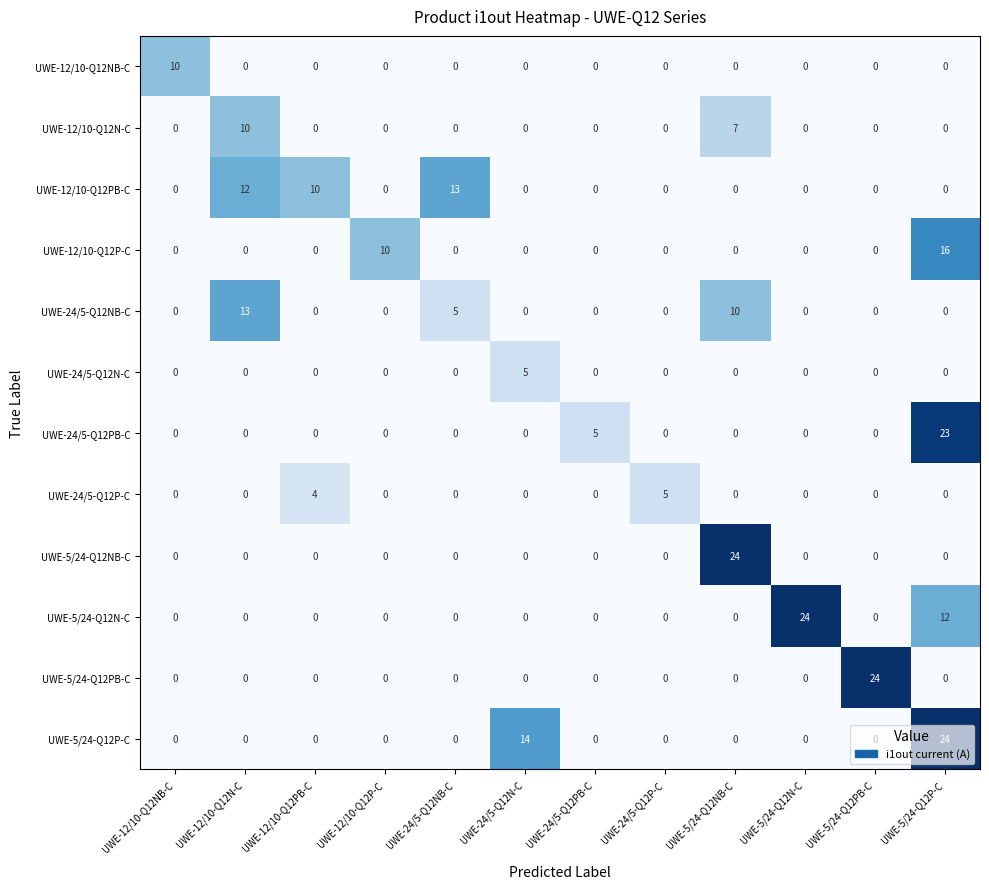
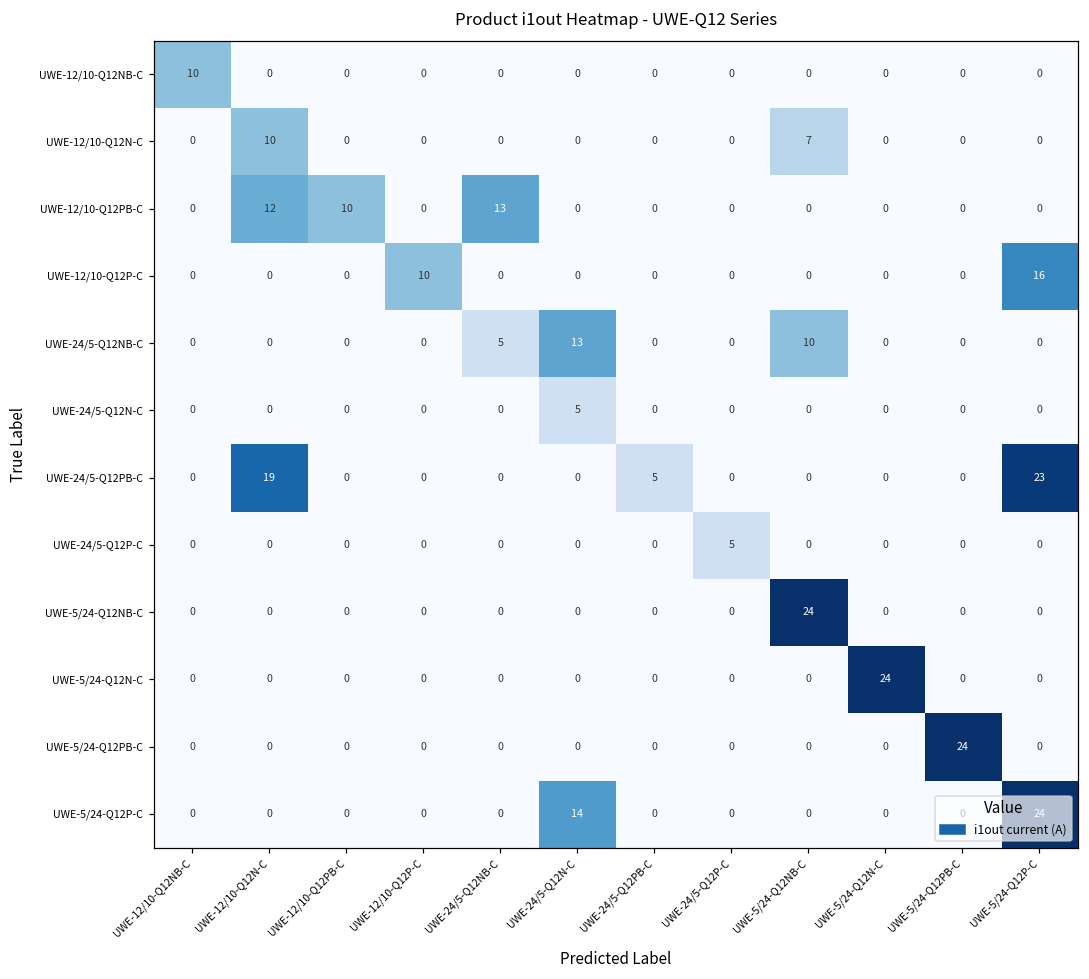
  {
    "UWE-12/10-Q12NB-C": {
      "UWE-12/10-Q12NB-C": 10,
      "UWE-12/10-Q12N-C": 0,
      "UWE-12/10-Q12PB-C": 0,
      "UWE-12/10-Q12P-C": 0,
      "UWE-24/5-Q12NB-C": 0,
      "UWE-24/5-Q12N-C": 0,
      "UWE-24/5-Q12PB-C": 0,
      "UWE-24/5-Q12P-C": 0,
      "UWE-5/24-Q12NB-C": 0,
      "UWE-5/24-Q12N-C": 0,
      "UWE-5/24-Q12PB-C": 0,
      "UWE-5/24-Q12P-C": 0
    },
    "UWE-12/10-Q12N-C": {
      "UWE-12/10-Q12NB-C": 0,
      "UWE-12/10-Q12N-C": 10,
      "UWE-12/10-Q12PB-C": 0,
      "UWE-12/10-Q12P-C": 0,
      "UWE-24/5-Q12NB-C": 0,
      "UWE-24/5-Q12N-C": 0,
      "UWE-24/5-Q12PB-C": 0,
      "UWE-24/5-Q12P-C": 0,
      "UWE-5/24-Q12NB-C": 7,
      "UWE-5/24-Q12N-C": 0,
      "UWE-5/24-Q12PB-C": 0,
      "UWE-5/24-Q12P-C": 0
    },
    "UWE-12/10-Q12PB-C": {
      "UWE-12/10-Q12NB-C": 0,
      "UWE-12/10-Q12N-C": 12,
      "UWE-12/10-Q12PB-C": 10,
      "UWE-12/10-Q12P-C": 0,
      "UWE-24/5-Q12NB-C": 13,
      "UWE-24/5-Q12N-C": 0,
      "UWE-24/5-Q12PB-C": 0,
      "UWE-24/5-Q12P-C": 0,
      "UWE-5/24-Q12NB-C": 0,
      "UWE-5/24-Q12N-C": 0,
      "UWE-5/24-Q12PB-C": 0,
      "UWE-5/24-Q12P-C": 0
    },
    "UWE-12/10-Q12P-C": {
      "UWE-12/10-Q12NB-C": 0,
      "UWE-12/10-Q12N-C": 0,
      "UWE-12/10-Q12PB-C": 0,
      "UWE-12/10-Q12P-C": 10,
      "UWE-24/5-Q12NB-C": 0,
      "UWE-24/5-Q12N-C": 0,
      "UWE-24/5-Q12PB-C": 0,
      "UWE-24/5-Q12P-C": 0,
      "UWE-5/24-Q12NB-C": 0,
      "UWE-5/24-Q12N-C": 0,
      "UWE-5/24-Q12PB-C": 0,
      "UWE-5/24-Q12P-C": 16
    },
    "UWE-24/5-Q12NB-C": {
      "UWE-12/10-Q12NB-C": 0,
-     "UWE-12/10-Q12N-C": 13,
+     "UWE-12/10-Q12N-C": 0,
      "UWE-12/10-Q12PB-C": 0,
      "UWE-12/10-Q12P-C": 0,
      "UWE-24/5-Q12NB-C": 5,
-     "UWE-24/5-Q12N-C": 0,
+     "UWE-24/5-Q12N-C": 13,
      "UWE-24/5-Q12PB-C": 0,
      "UWE-24/5-Q12P-C": 0,
      "UWE-5/24-Q12NB-C": 10,
      "UWE-5/24-Q12N-C": 0,
      "UWE-5/24-Q12PB-C": 0,
      "UWE-5/24-Q12P-C": 0
    },
    "UWE-24/5-Q12N-C": {
      "UWE-12/10-Q12NB-C": 0,
      "UWE-12/10-Q12N-C": 0,
      "UWE-12/10-Q12PB-C": 0,
      "UWE-12/10-Q12P-C": 0,
      "UWE-24/5-Q12NB-C": 0,
      "UWE-24/5-Q12N-C": 5,
      "UWE-24/5-Q12PB-C": 0,
      "UWE-24/5-Q12P-C": 0,
      "UWE-5/24-Q12NB-C": 0,
      "UWE-5/24-Q12N-C": 0,
      "UWE-5/24-Q12PB-C": 0,
      "UWE-5/24-Q12P-C": 0
    },
    "UWE-24/5-Q12PB-C": {
      "UWE-12/10-Q12NB-C": 0,
-     "UWE-12/10-Q12N-C": 0,
+     "UWE-12/10-Q12N-C": 19,
      "UWE-12/10-Q12PB-C": 0,
      "UWE-12/10-Q12P-C": 0,
      "UWE-24/5-Q12NB-C": 0,
      "UWE-24/5-Q12N-C": 0,
      "UWE-24/5-Q12PB-C": 5,
      "UWE-24/5-Q12P-C": 0,
      "UWE-5/24-Q12NB-C": 0,
      "UWE-5/24-Q12N-C": 0,
      "UWE-5/24-Q12PB-C": 0,
      "UWE-5/24-Q12P-C": 23
    },
    "UWE-24/5-Q12P-C": {
      "UWE-12/10-Q12NB-C": 0,
      "UWE-12/10-Q12N-C": 0,
-     "UWE-12/10-Q12PB-C": 4,
+     "UWE-12/10-Q12PB-C": 0,
      "UWE-12/10-Q12P-C": 0,
      "UWE-24/5-Q12NB-C": 0,
      "UWE-24/5-Q12N-C": 0,
      "UWE-24/5-Q12PB-C": 0,
      "UWE-24/5-Q12P-C": 5,
      "UWE-5/24-Q12NB-C": 0,
      "UWE-5/24-Q12N-C": 0,
      "UWE-5/24-Q12PB-C": 0,
      "UWE-5/24-Q12P-C": 0
    },
    "UWE-5/24-Q12NB-C": {
      "UWE-12/10-Q12NB-C": 0,
      "UWE-12/10-Q12N-C": 0,
      "UWE-12/10-Q12PB-C": 0,
      "UWE-12/10-Q12P-C": 0,
      "UWE-24/5-Q12NB-C": 0,
      "UWE-24/5-Q12N-C": 0,
      "UWE-24/5-Q12PB-C": 0,
      "UWE-24/5-Q12P-C": 0,
      "UWE-5/24-Q12NB-C": 24,
      "UWE-5/24-Q12N-C": 0,
      "UWE-5/24-Q12PB-C": 0,
      "UWE-5/24-Q12P-C": 0
    },
    "UWE-5/24-Q12N-C": {
      "UWE-12/10-Q12NB-C": 0,
      "UWE-12/10-Q12N-C": 0,
      "UWE-12/10-Q12PB-C": 0,
      "UWE-12/10-Q12P-C": 0,
      "UWE-24/5-Q12NB-C": 0,
      "UWE-24/5-Q12N-C": 0,
      "UWE-24/5-Q12PB-C": 0,
      "UWE-24/5-Q12P-C": 0,
      "UWE-5/24-Q12NB-C": 0,
      "UWE-5/24-Q12N-C": 24,
      "UWE-5/24-Q12PB-C": 0,
-     "UWE-5/24-Q12P-C": 12
+     "UWE-5/24-Q12P-C": 0
    },
    "UWE-5/24-Q12PB-C": {
      "UWE-12/10-Q12NB-C": 0,
      "UWE-12/10-Q12N-C": 0,
      "UWE-12/10-Q12PB-C": 0,
      "UWE-12/10-Q12P-C": 0,
      "UWE-24/5-Q12NB-C": 0,
      "UWE-24/5-Q12N-C": 0,
      "UWE-24/5-Q12PB-C": 0,
      "UWE-24/5-Q12P-C": 0,
      "UWE-5/24-Q12NB-C": 0,
      "UWE-5/24-Q12N-C": 0,
      "UWE-5/24-Q12PB-C": 24,
      "UWE-5/24-Q12P-C": 0
    },
    "UWE-5/24-Q12P-C": {
      "UWE-12/10-Q12NB-C": 0,
      "UWE-12/10-Q12N-C": 0,
      "UWE-12/10-Q12PB-C": 0,
      "UWE-12/10-Q12P-C": 0,
      "UWE-24/5-Q12NB-C": 0,
      "UWE-24/5-Q12N-C": 14,
      "UWE-24/5-Q12PB-C": 0,
      "UWE-24/5-Q12P-C": 0,
      "UWE-5/24-Q12NB-C": 0,
      "UWE-5/24-Q12N-C": 0
    }
  }
